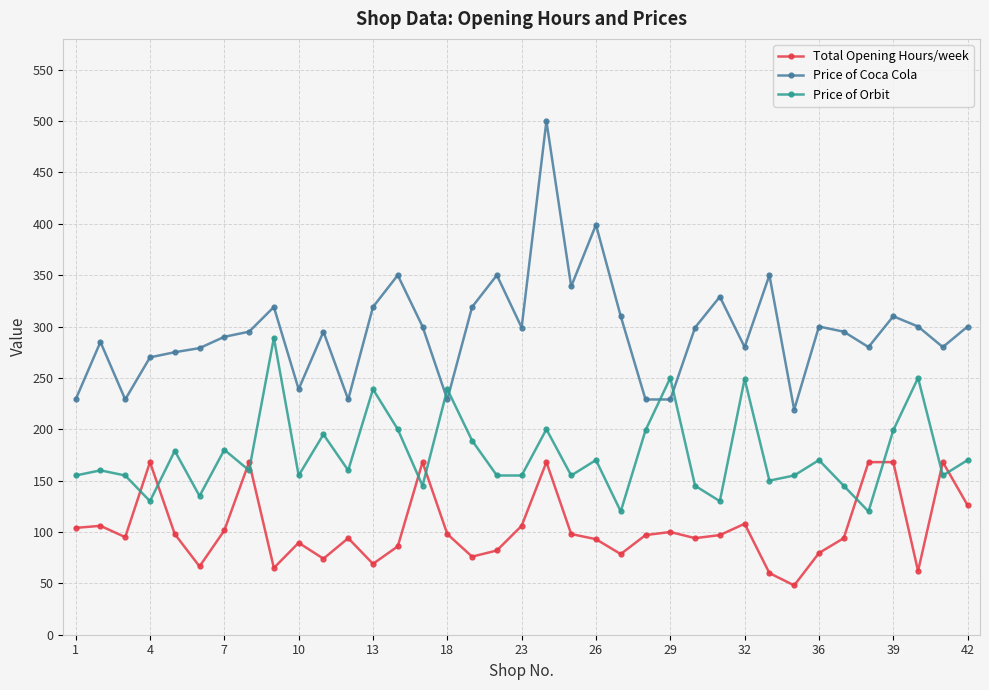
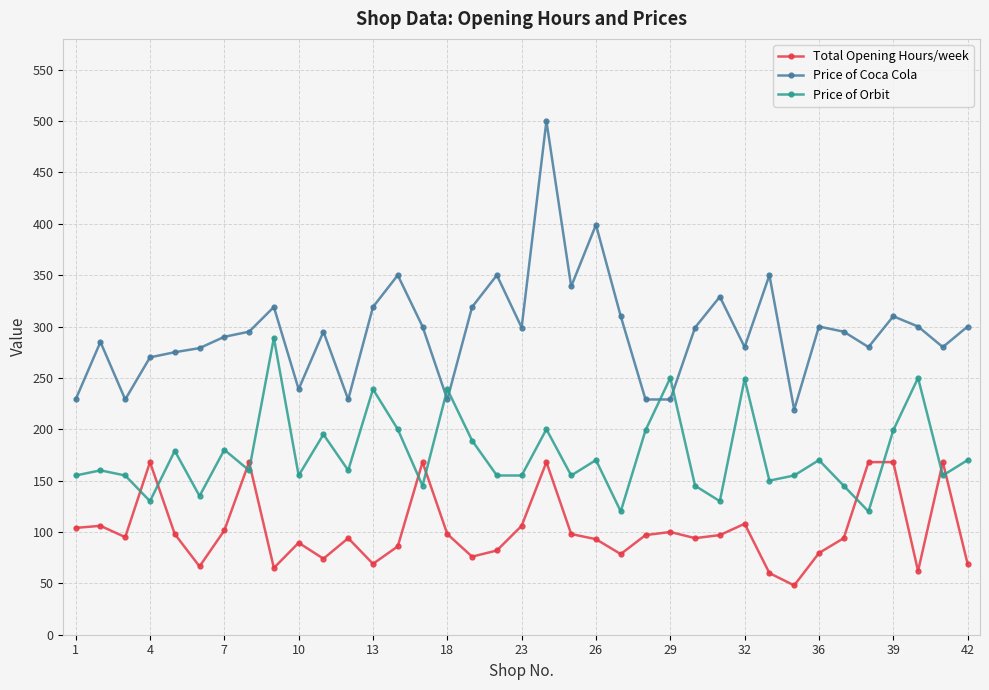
  {
    "Total Opening Hours/week": {
      "18": 98,
      "36": 80,
      "39": 168,
-     "42": 126
+     "42": 69
    }
  }
